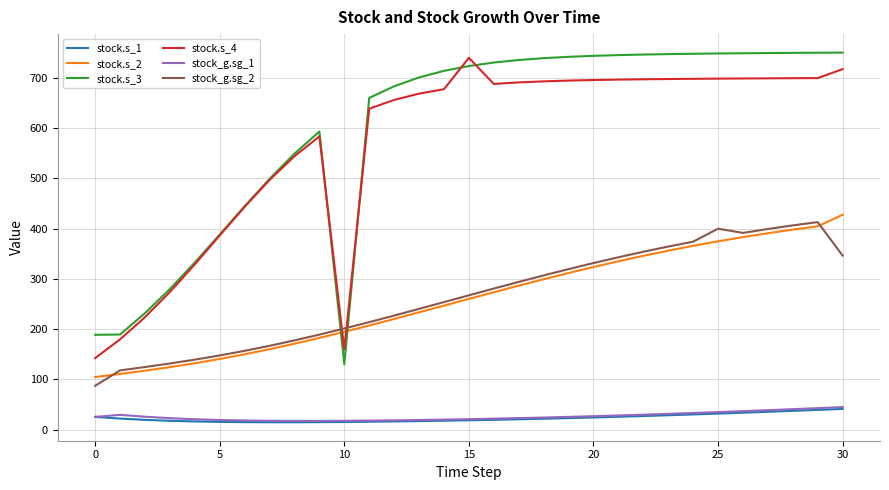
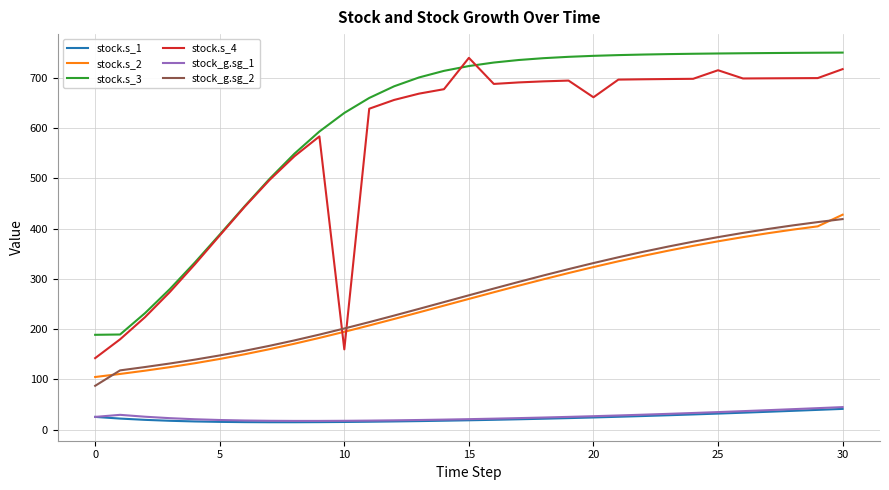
  {
    "stock.s_2": {
      "0": 100,
      "5": 140,
      "10": 190,
      "15": 260,
      "20": 320,
      "25": 370,
      "30": 430
    },
    "stock.s_3": {
      "0": 190,
-     "10": 130,
+     "10": 630,
      "15": 720,
      "20": 740,
      "25": 750,
      "30": 750
    },
    "stock.s_4": {
      "0": 140,
      "10": 160,
      "15": 740,
-     "20": 700,
-     "25": 700,
+     "20": 660,
+     "25": 710,
      "30": 720
    },
    "stock_g.sg_2": {
      "0": 90,
      "5": 150,
      "10": 200,
      "15": 270,
      "20": 330,
-     "25": 400,
-     "30": 350
+     "25": 380,
+     "30": 420
    }
  }
